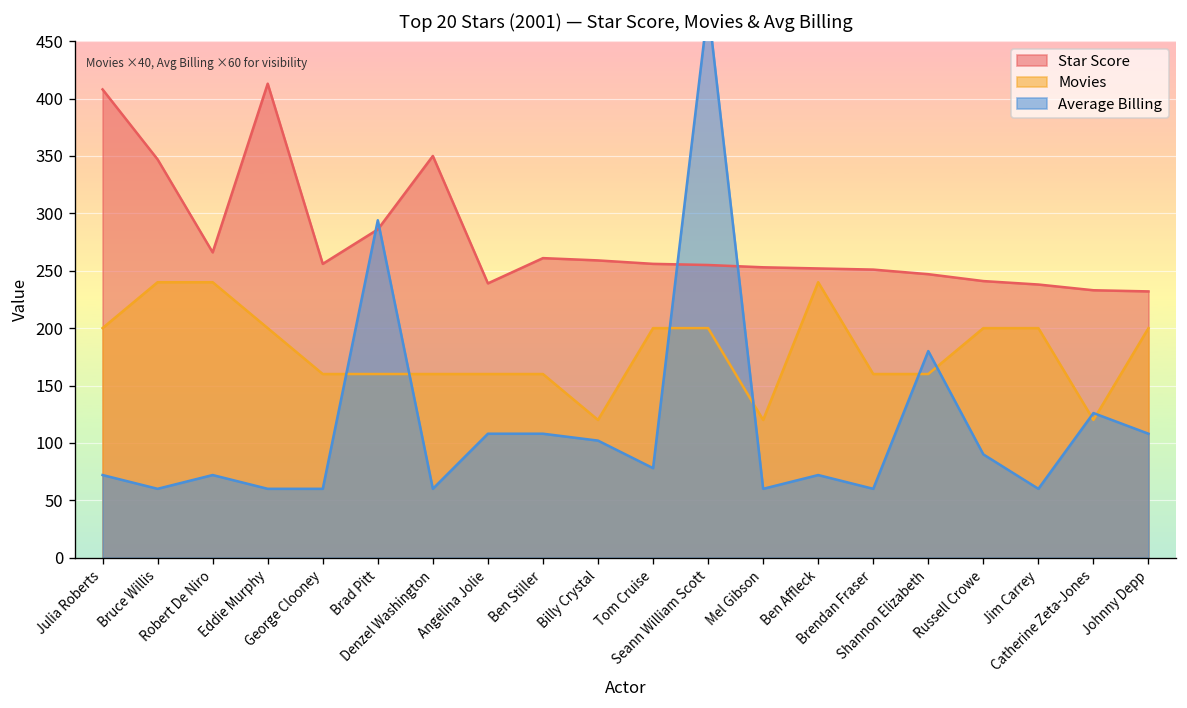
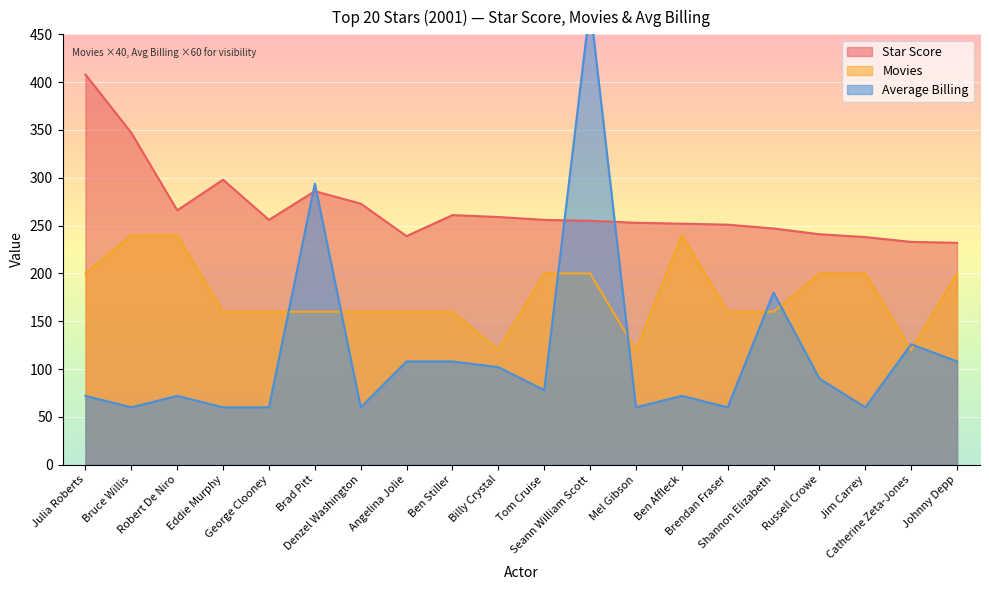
  {
    "Star Score": {
      "Julia Roberts": 410,
      "Bruce Willis": 350,
      "Robert De Niro": 270,
-     "Eddie Murphy": 410,
+     "Eddie Murphy": 300,
      "George Clooney": 260,
      "Brad Pitt": 290,
-     "Denzel Washington": 350,
+     "Denzel Washington": 270,
      "Angelina Jolie": 240,
      "Ben Stiller": 260,
      "Billy Crystal": 260,
      "Tom Cruise": 260,
      "Seann William Scott": 260,
      "Mel Gibson": 250,
      "Ben Affleck": 250,
      "Brendan Fraser": 250,
      "Shannon Elizabeth": 250,
      "Russell Crowe": 240,
      "Jim Carrey": 240,
      "Catherine Zeta-Jones": 230,
      "Johnny Depp": 230
    },
    "Movies": {
      "Julia Roberts": 200,
      "Bruce Willis": 240,
      "Robert De Niro": 240,
-     "Eddie Murphy": 200,
+     "Eddie Murphy": 160,
      "George Clooney": 160,
      "Brad Pitt": 160,
      "Denzel Washington": 160,
      "Angelina Jolie": 160,
      "Ben Stiller": 160,
      "Billy Crystal": 120,
      "Tom Cruise": 200,
      "Seann William Scott": 200,
      "Mel Gibson": 120,
      "Ben Affleck": 240,
      "Brendan Fraser": 160,
      "Shannon Elizabeth": 160,
      "Russell Crowe": 200,
      "Jim Carrey": 200,
      "Catherine Zeta-Jones": 120,
      "Johnny Depp": 200
    },
    "Average Billing": {
      "Julia Roberts": 70,
      "Bruce Willis": 60,
      "Robert De Niro": 70,
      "Eddie Murphy": 60,
      "George Clooney": 60,
      "Brad Pitt": 290,
      "Denzel Washington": 60,
      "Angelina Jolie": 110,
      "Ben Stiller": 110,
      "Billy Crystal": 100,
      "Tom Cruise": 80,
      "Mel Gibson": 60,
      "Ben Affleck": 70,
      "Brendan Fraser": 60,
      "Shannon Elizabeth": 180,
      "Russell Crowe": 90,
      "Jim Carrey": 60,
      "Catherine Zeta-Jones": 130,
      "Johnny Depp": 110
    }
  }
